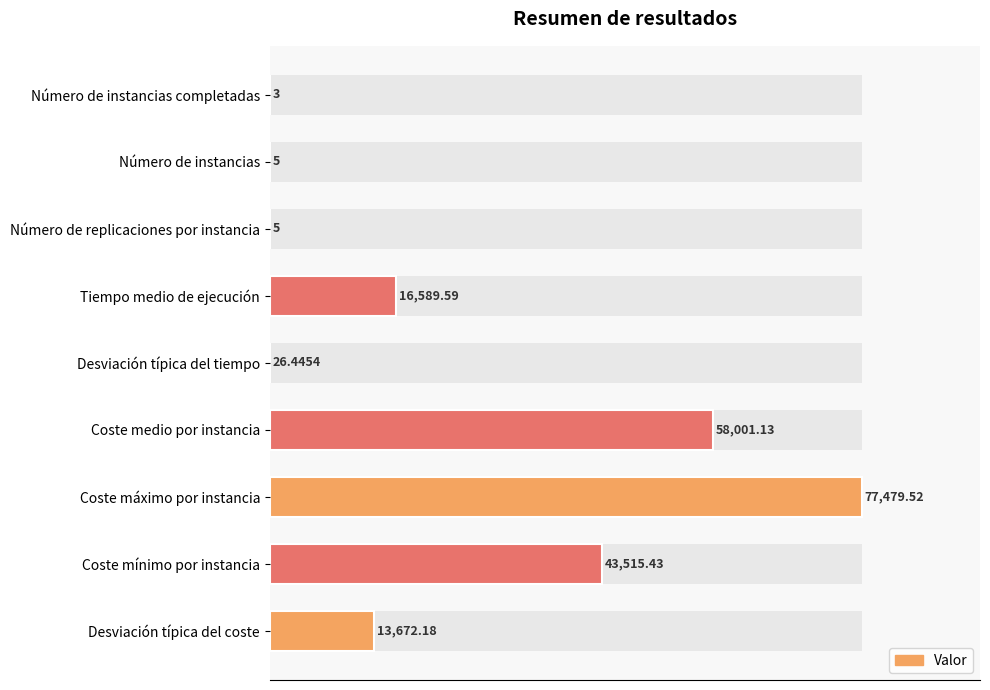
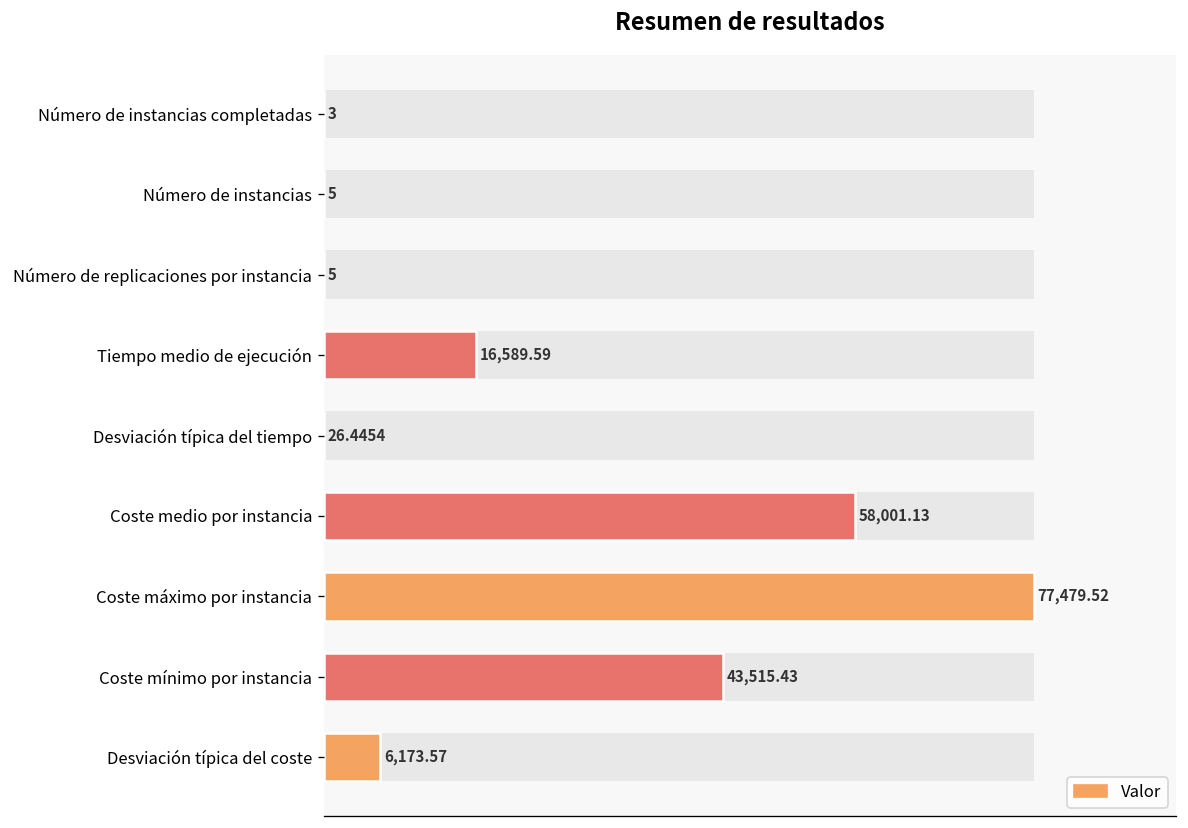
  {
    "Valor": {
-     "Desviación típica del coste": "13,672.18"
+     "Desviación típica del coste": "6,173.57"
    }
  }
